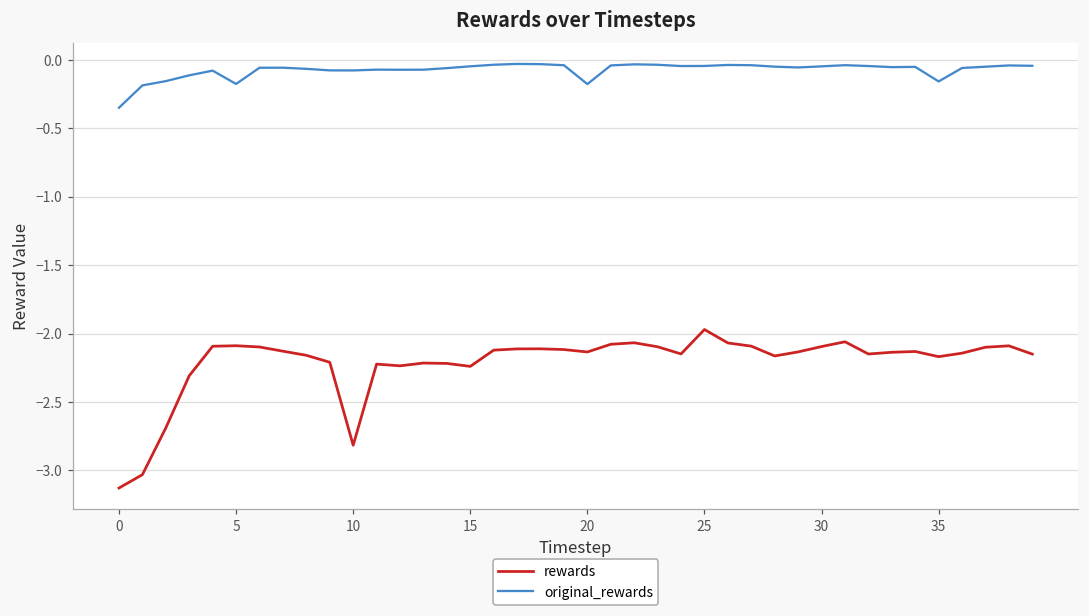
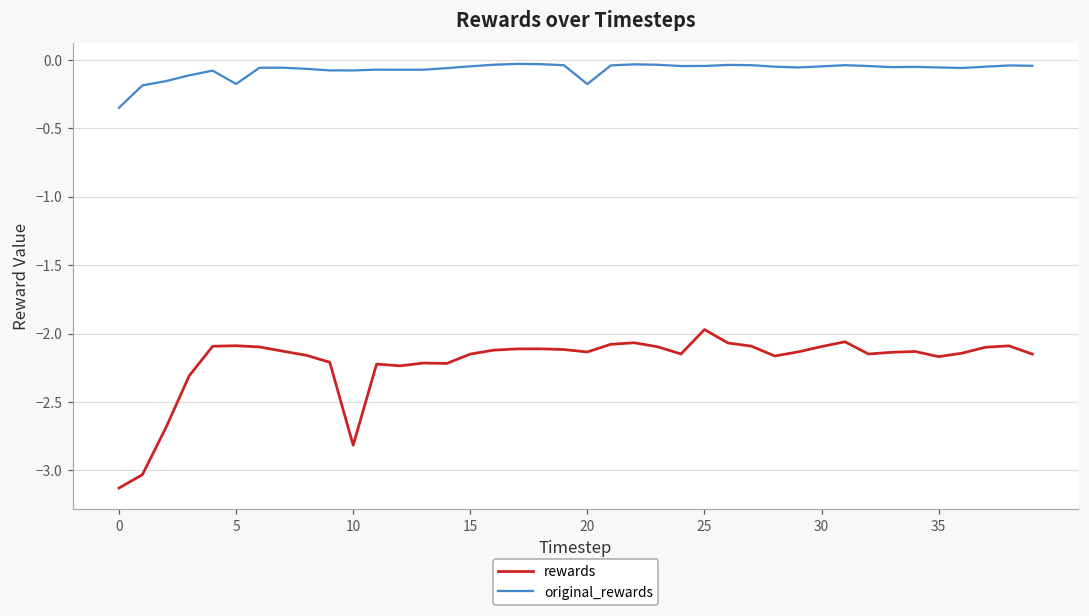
  {
    "rewards": {
      "0": -3.13,
      "5": -2.09,
      "10": -2.82,
-     "15": -2.24,
+     "15": -2.15,
      "20": -2.13,
      "25": -1.97,
      "30": -2.09,
      "35": -2.17
    },
    "original_rewards": {
      "0": -0.35,
      "5": -0.17,
      "10": -0.08,
      "15": -0.05,
      "20": -0.18,
      "25": -0.04,
      "30": -0.05,
-     "35": -0.16
+     "35": -0.05
    }
  }
